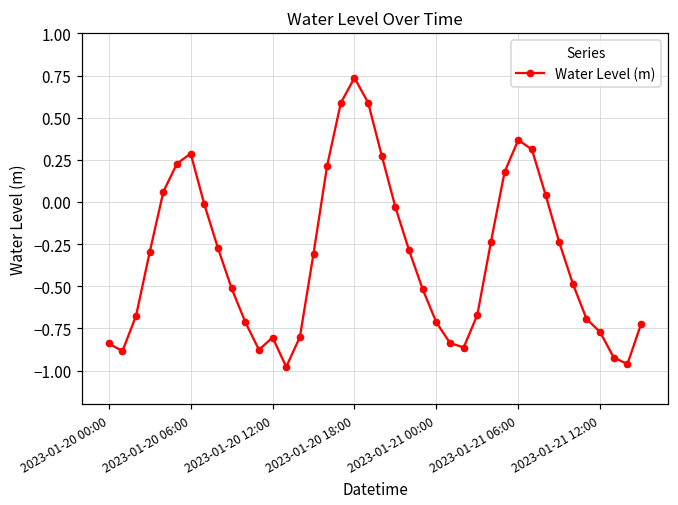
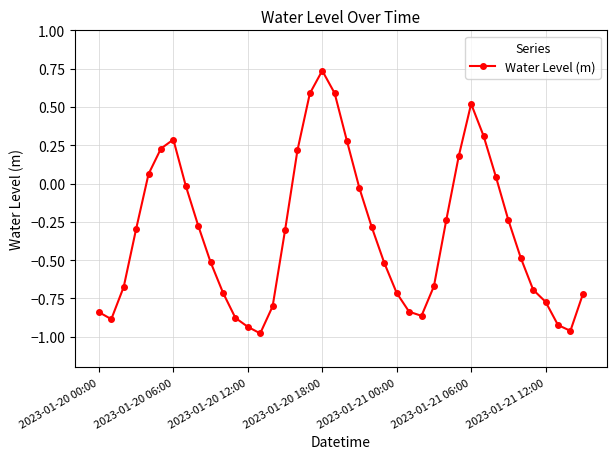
  {
    "2023-01-20 00:00": -0.84,
    "2023-01-20 06:00": 0.29,
-   "2023-01-20 12:00": -0.80,
+   "2023-01-20 12:00": -0.94,
    "2023-01-20 18:00": 0.74,
    "2023-01-21 00:00": -0.71,
-   "2023-01-21 06:00": 0.37,
+   "2023-01-21 06:00": 0.52,
    "2023-01-21 12:00": -0.77
  }
